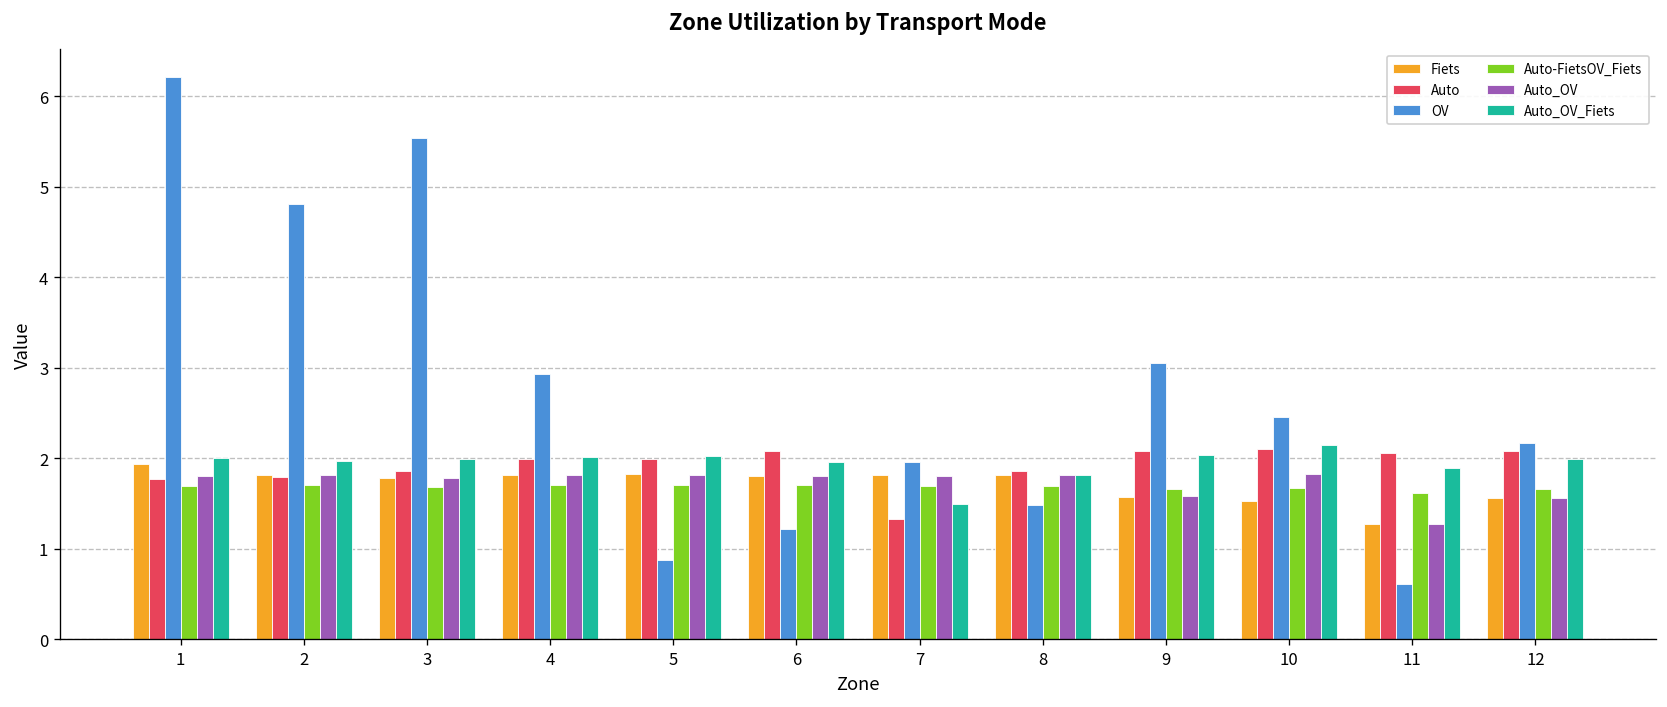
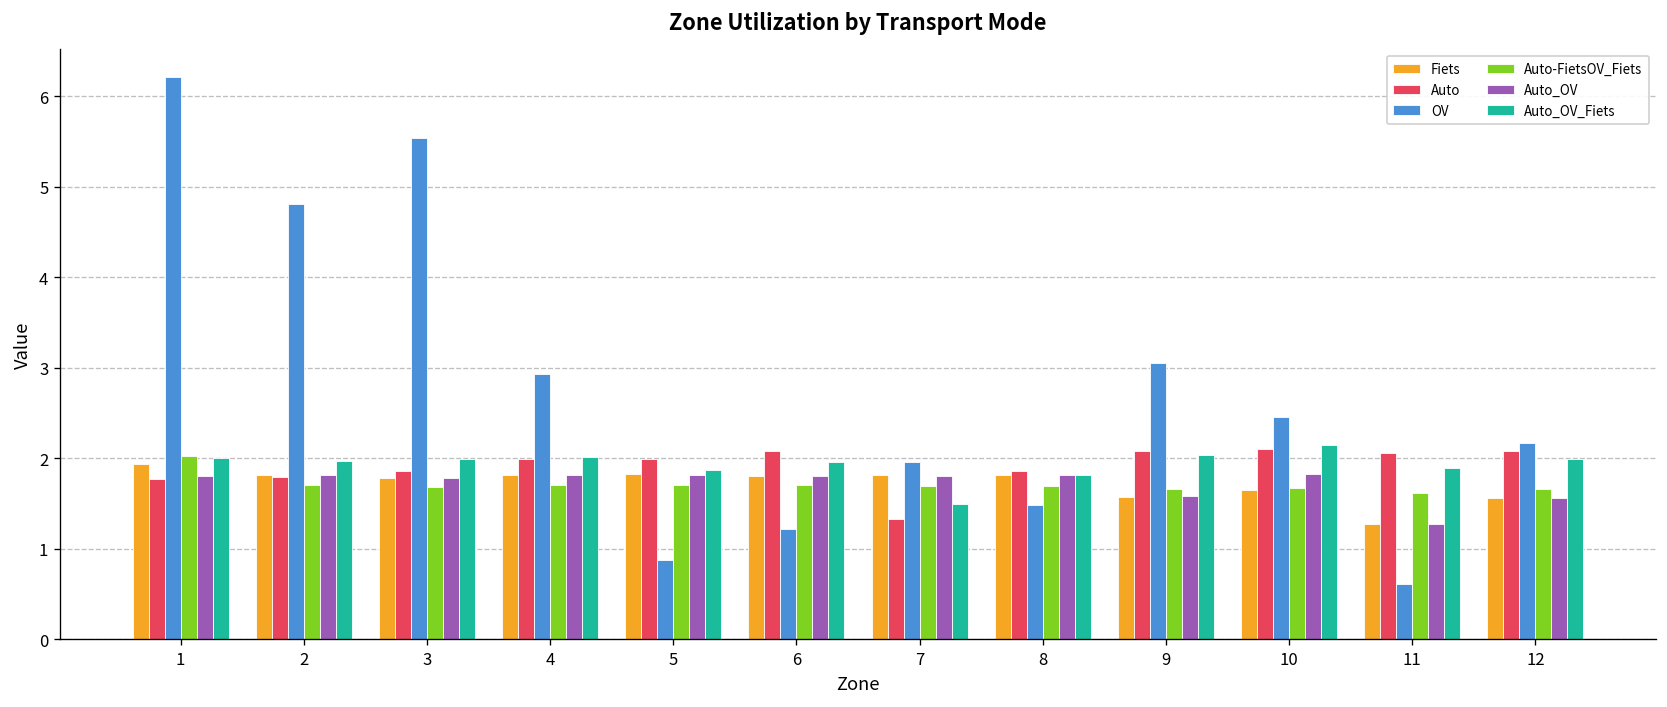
  {
    "Fiets": {
      "1": 1.9,
      "2": 1.8,
      "3": 1.8,
      "4": 1.8,
      "5": 1.8,
      "6": 1.8,
      "7": 1.8,
      "8": 1.8,
      "9": 1.6,
-     "10": 1.5,
+     "10": 1.6,
      "11": 1.3,
      "12": 1.6
    },
    "Auto": {
      "1": 1.8,
      "2": 1.8,
      "3": 1.9,
      "4": 2.0,
      "5": 2.0,
      "6": 2.1,
      "7": 1.3,
      "8": 1.9,
      "9": 2.1,
      "10": 2.1,
      "11": 2.1,
      "12": 2.1
    },
    "OV": {
      "1": 6.2,
      "2": 4.8,
      "3": 5.5,
      "4": 2.9,
      "5": 0.9,
      "6": 1.2,
      "7": 2.0,
      "8": 1.5,
      "9": 3.1,
      "10": 2.5,
      "11": 0.6,
      "12": 2.2
    },
    "Auto-FietsOV_Fiets": {
-     "1": 1.7,
+     "1": 2.0,
      "2": 1.7,
      "3": 1.7,
      "4": 1.7,
      "5": 1.7,
      "6": 1.7,
      "7": 1.7,
      "8": 1.7,
      "9": 1.7,
      "10": 1.7,
      "11": 1.6,
      "12": 1.7
    },
    "Auto_OV": {
      "1": 1.8,
      "2": 1.8,
      "3": 1.8,
      "4": 1.8,
      "5": 1.8,
      "6": 1.8,
      "7": 1.8,
      "8": 1.8,
      "9": 1.6,
      "10": 1.8,
      "11": 1.3,
      "12": 1.6
    },
    "Auto_OV_Fiets": {
      "1": 2.0,
      "2": 2.0,
      "3": 2.0,
      "4": 2.0,
-     "5": 2.0,
+     "5": 1.9,
      "6": 2.0,
      "7": 1.5,
      "8": 1.8,
      "9": 2.0,
      "10": 2.1,
      "11": 1.9,
      "12": 2.0
    }
  }
